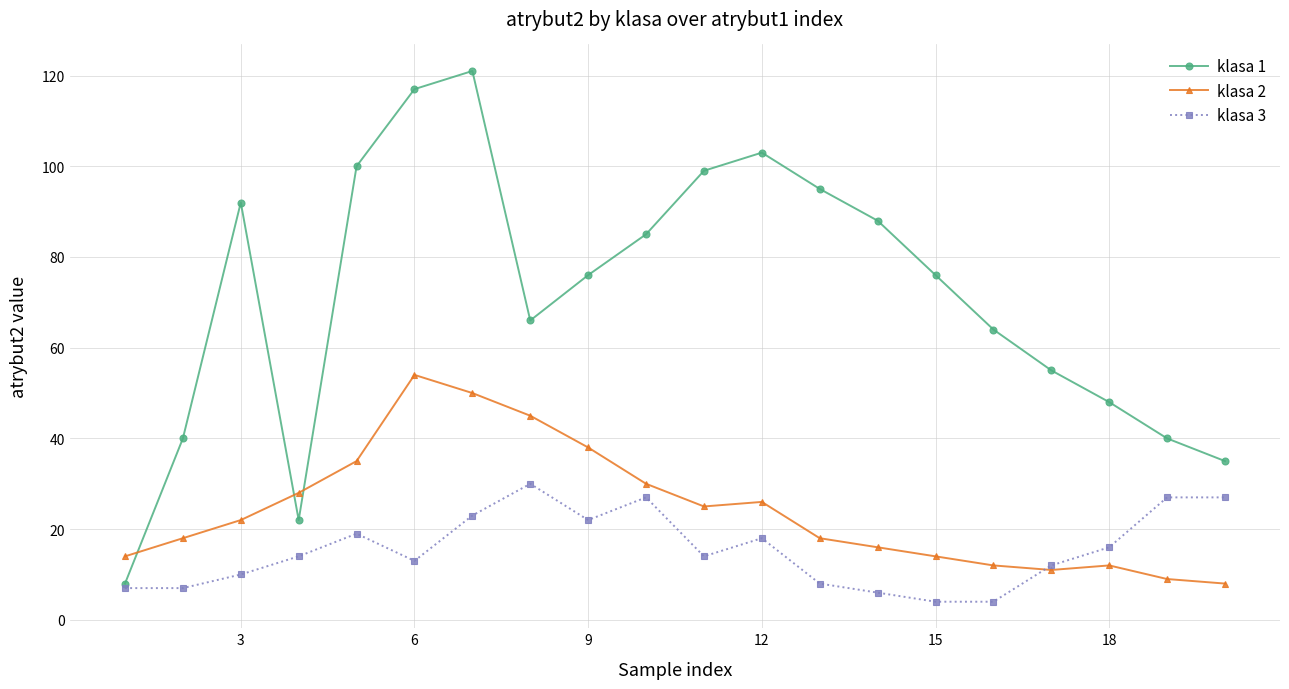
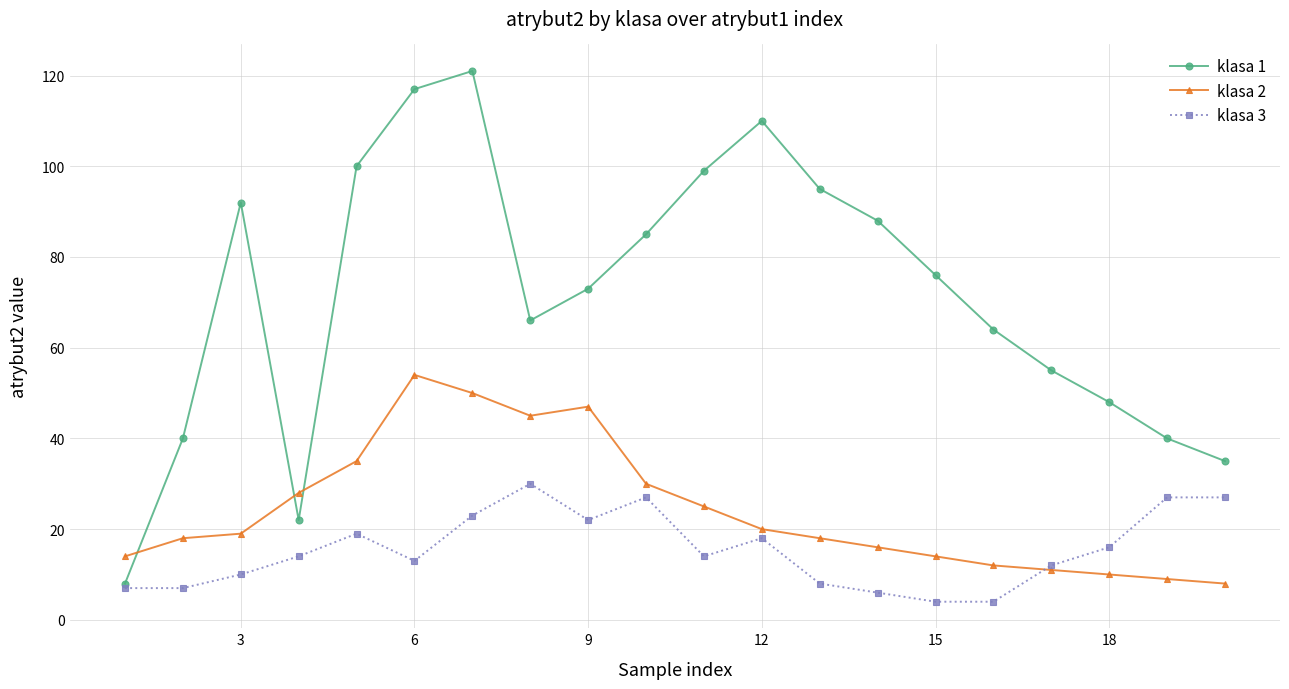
  {
    "klasa 1": {
      "3": 92,
      "6": 117,
-     "9": 76,
-     "12": 103,
+     "9": 73,
+     "12": 110,
      "15": 76,
      "18": 48
    },
    "klasa 2": {
-     "3": 22,
+     "3": 19,
      "6": 54,
-     "9": 38,
-     "12": 26,
+     "9": 47,
+     "12": 20,
      "15": 14,
-     "18": 12
+     "18": 10
    },
    "klasa 3": {
      "3": 10,
      "6": 13,
      "9": 22,
      "12": 18,
      "15": 4,
      "18": 16
    }
  }
